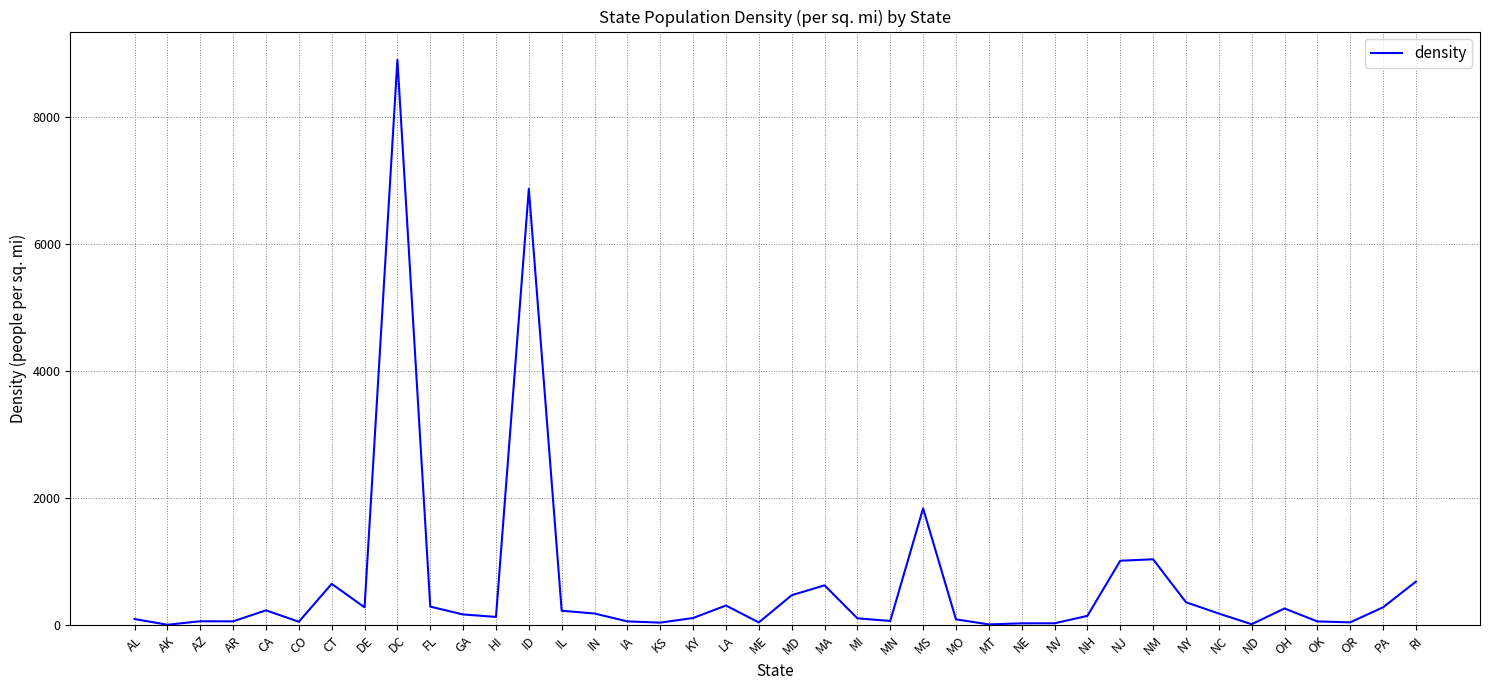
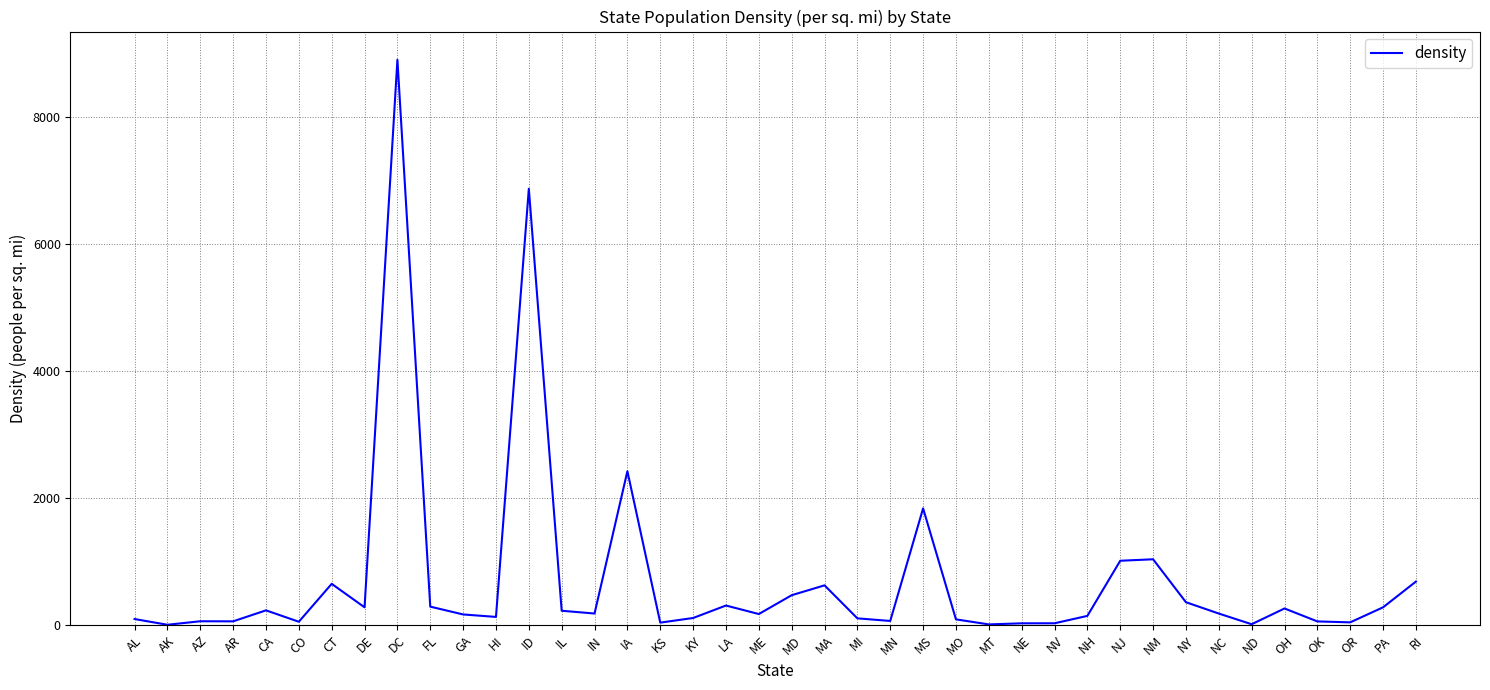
  {
    "AL": 100,
    "AK": 0,
    "AZ": 100,
    "AR": 100,
    "CA": 200,
    "CO": 0,
    "CT": 600,
    "DE": 300,
    "DC": 8900,
    "FL": 300,
    "GA": 200,
    "HI": 100,
    "ID": 6900,
    "IL": 200,
    "IN": 200,
-   "IA": 100,
+   "IA": 2400,
    "KS": 0,
    "KY": 100,
    "LA": 300,
-   "ME": 0,
+   "ME": 200,
    "MD": 500,
    "MA": 600,
    "MI": 100,
    "MN": 100,
    "MS": 1800,
    "MO": 100,
    "MT": 0,
    "NE": 0,
    "NV": 0,
    "NH": 100,
    "NJ": 1000,
    "NM": 1000,
    "NY": 400,
    "NC": 200,
    "ND": 0,
    "OH": 300,
    "OK": 100,
    "OR": 0,
    "PA": 300,
    "RI": 700
  }
